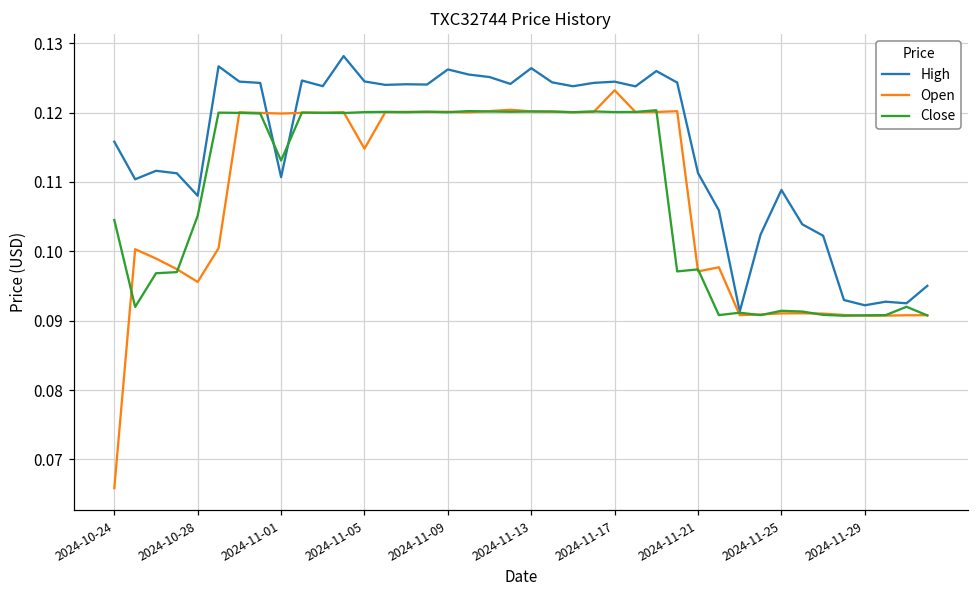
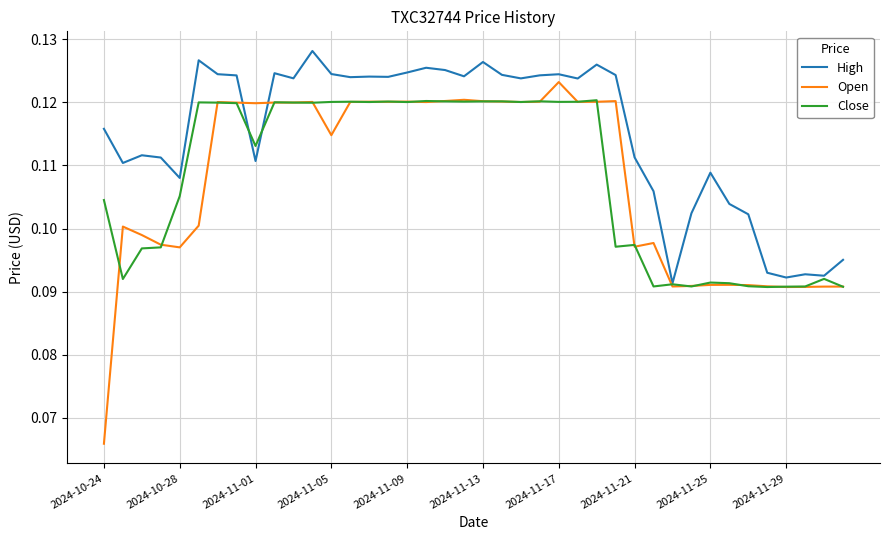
  {
    "High": {
      "2024-10-24": 0.116,
      "2024-10-28": 0.108,
      "2024-11-01": 0.111,
      "2024-11-05": 0.124,
-     "2024-11-09": 0.126,
+     "2024-11-09": 0.125,
      "2024-11-13": 0.126,
      "2024-11-17": 0.124,
      "2024-11-21": 0.111,
      "2024-11-25": 0.109,
      "2024-11-29": 0.092
    },
    "Open": {
      "2024-10-24": 0.066,
-     "2024-10-28": 0.096,
+     "2024-10-28": 0.097,
      "2024-11-01": 0.120,
      "2024-11-05": 0.115,
      "2024-11-17": 0.123
    },
    "Close": {
      "2024-10-24": 0.105,
      "2024-10-28": 0.105,
      "2024-11-01": 0.113,
      "2024-11-05": 0.120,
      "2024-11-17": 0.120
    }
  }
